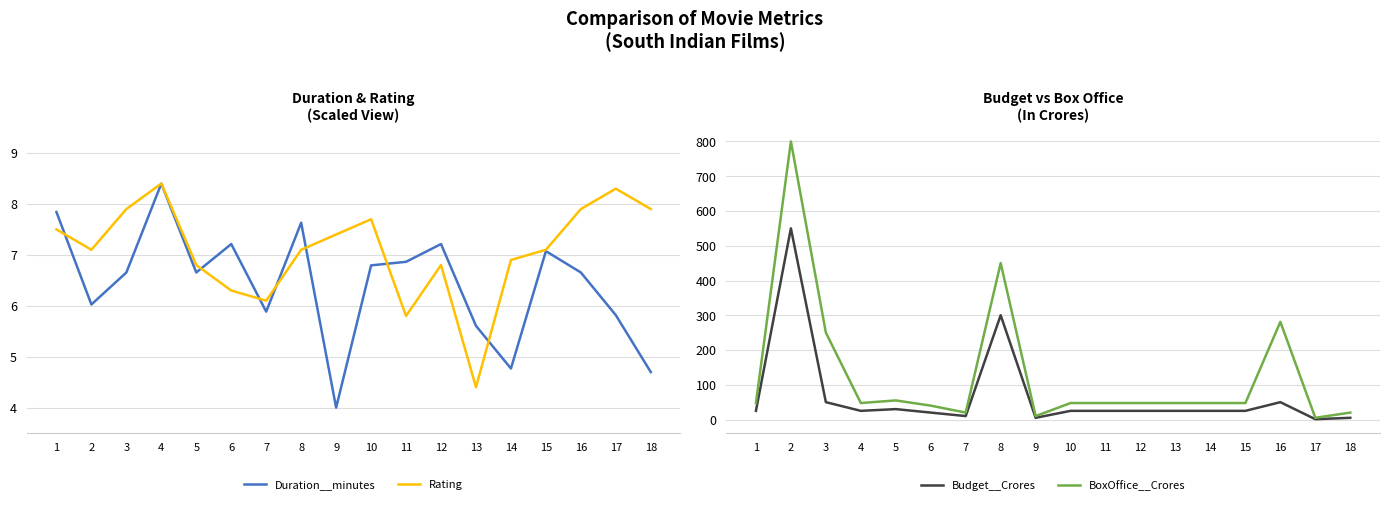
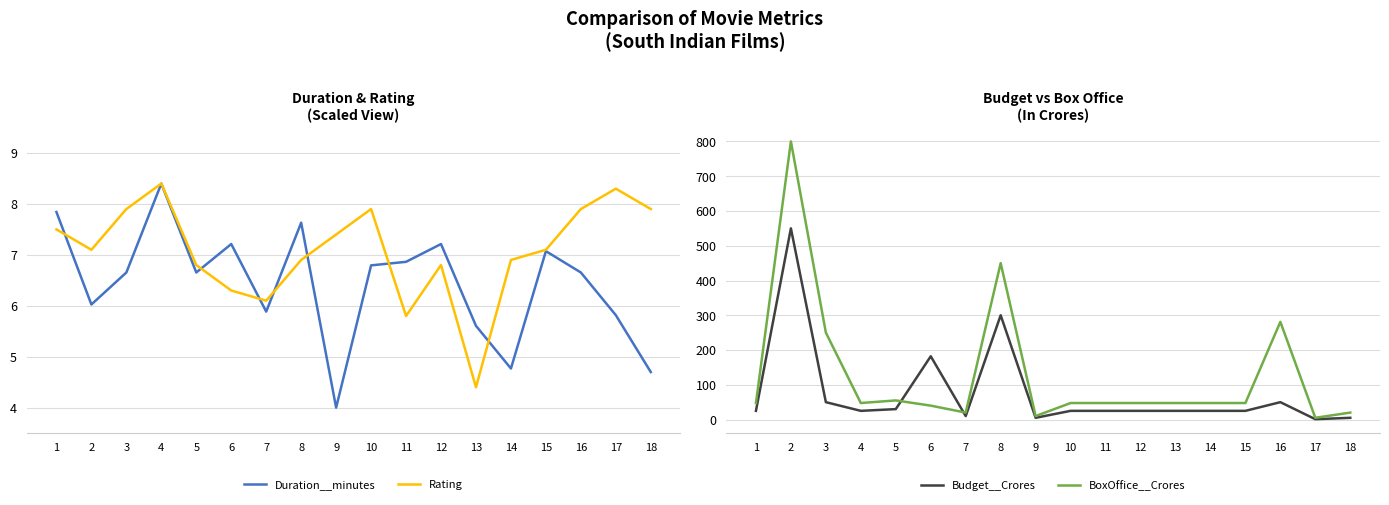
  {
    "Duration & Rating (Scaled View)": {
      "Duration__minutes": {
        "1": 7.8,
        "2": 6.0,
        "3": 6.7,
        "5": 6.7,
        "6": 7.2,
        "7": 5.9,
        "8": 7.6,
        "9": 4.0,
        "10": 6.8,
        "11": 6.9,
        "12": 7.2,
        "13": 5.6,
        "14": 4.8,
        "16": 6.7,
        "17": 5.8,
        "18": 4.7
      },
      "Rating": {
        "1": 7.5,
        "2": 7.1,
        "3": 7.9,
        "5": 6.8,
        "6": 6.3,
        "7": 6.1,
-       "8": 7.1,
+       "8": 6.9,
        "9": 7.4,
-       "10": 7.7,
+       "10": 7.9,
        "11": 5.8,
        "12": 6.8,
        "13": 4.4,
        "14": 6.9,
        "16": 7.9,
        "17": 8.3,
        "18": 7.9
      }
    },
    "Budget vs Box Office (In Crores)": {
      "Budget__Crores": {
        "1": 30,
        "2": 550,
        "3": 50,
        "4": 30,
        "5": 30,
-       "6": 20,
+       "6": 180,
        "7": 10,
        "8": 300,
        "10": 30,
        "11": 30,
        "12": 30,
        "13": 30,
        "14": 30,
        "15": 30,
        "16": 50,
        "18": 10
      },
      "BoxOffice__Crores": {
        "1": 50,
        "2": 800,
        "3": 250,
        "4": 50,
        "5": 60,
        "6": 40,
        "7": 20,
        "8": 450,
        "10": 50,
        "11": 50,
        "12": 50,
        "13": 50,
        "14": 50,
        "15": 50,
        "16": 280,
        "18": 20
      }
    }
  }
